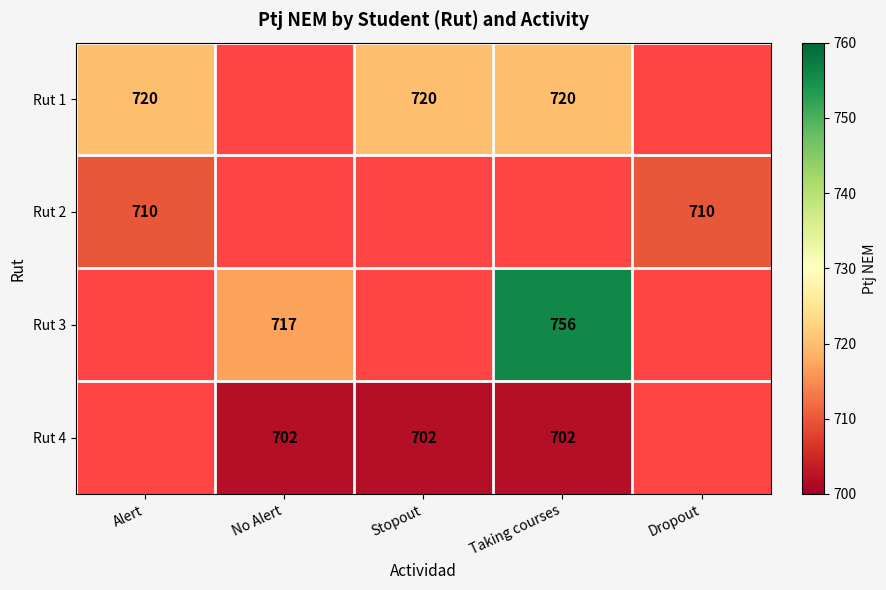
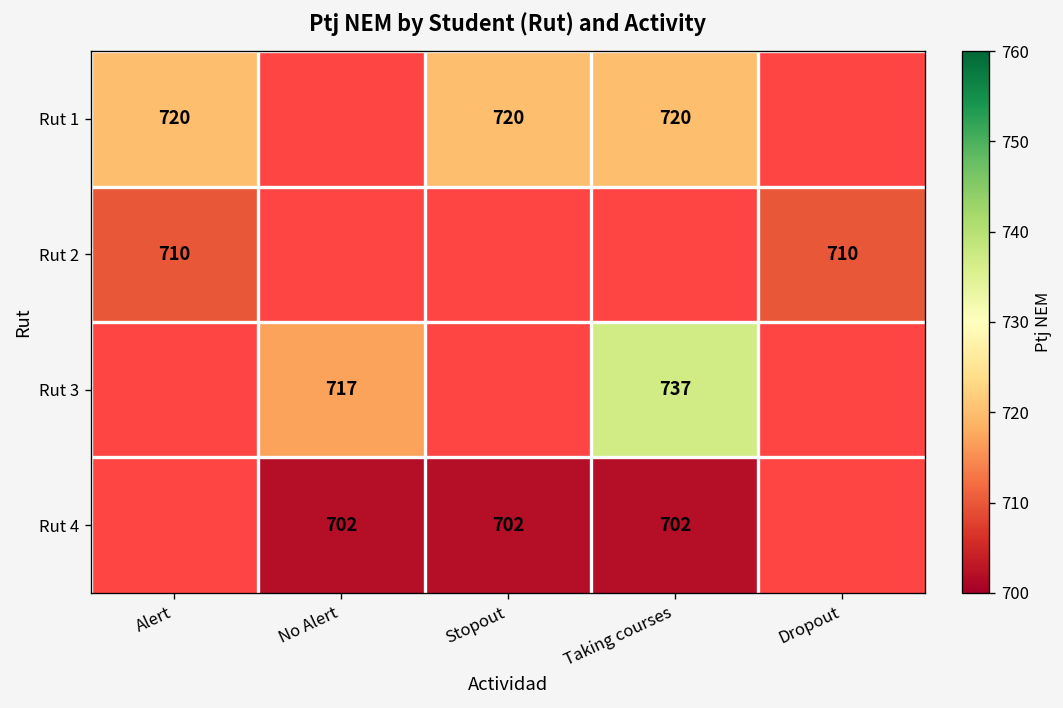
  {
    "Rut 1": {
      "Alert": 720,
      "Stopout": 720,
      "Taking courses": 720
    },
    "Rut 2": {
      "Alert": 710,
      "Dropout": 710
    },
    "Rut 3": {
      "No Alert": 717,
-     "Taking courses": 756
+     "Taking courses": 737
    },
    "Rut 4": {
      "No Alert": 702,
      "Stopout": 702,
      "Taking courses": 702
    }
  }
